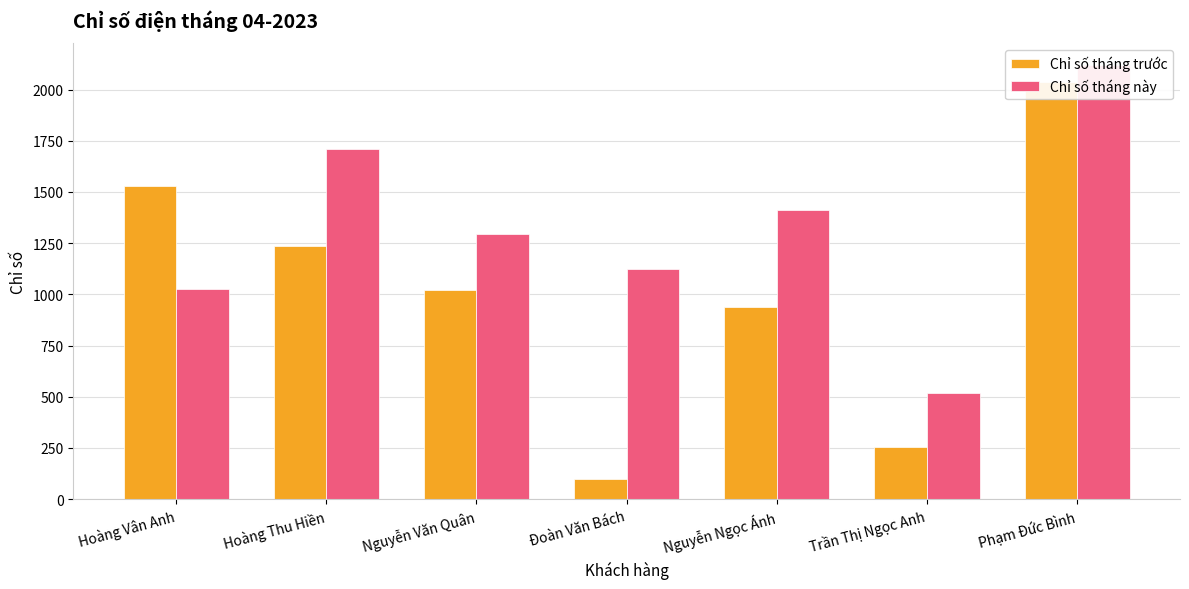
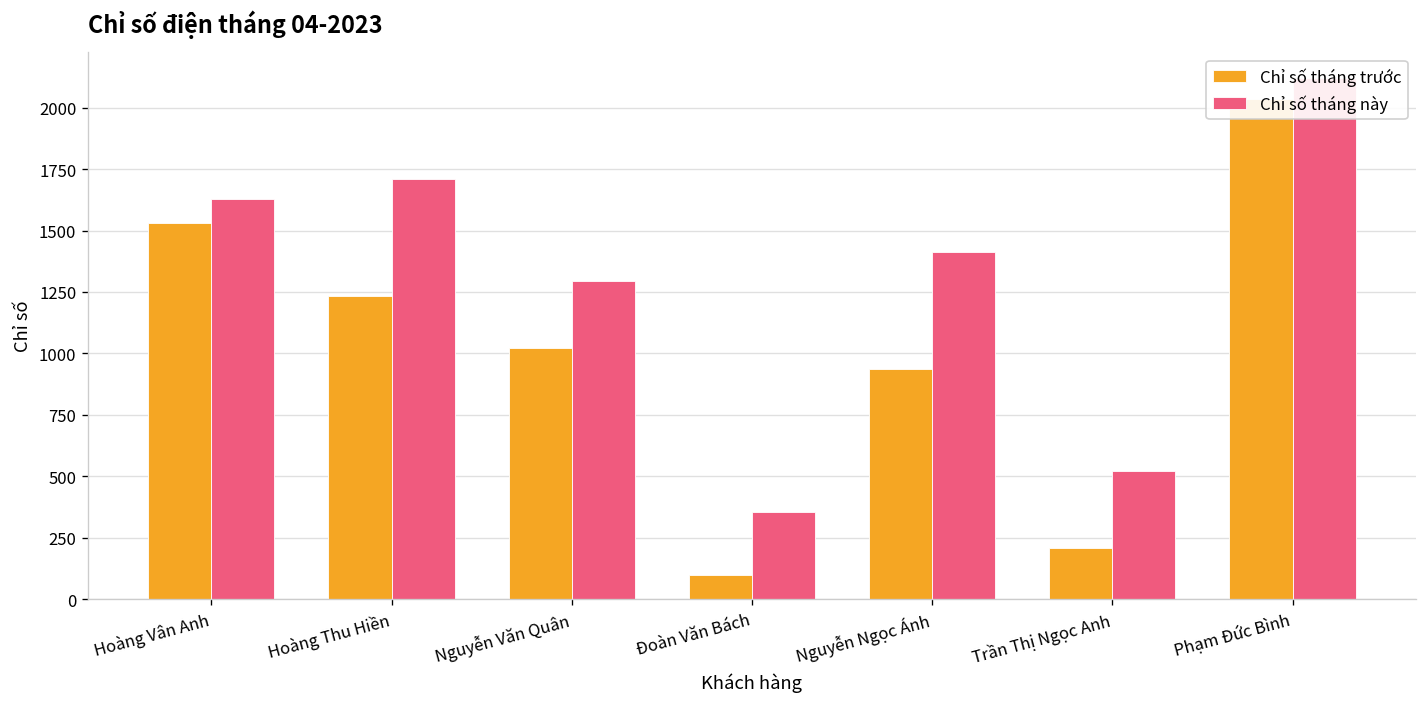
  {
    "Chỉ số tháng trước": {
      "Hoàng Vân Anh": 1530,
      "Hoàng Thu Hiền": 1230,
      "Nguyễn Văn Quân": 1020,
      "Đoàn Văn Bách": 100,
      "Nguyễn Ngọc Ánh": 940,
-     "Trần Thị Ngọc Anh": 260
+     "Trần Thị Ngọc Anh": 210
    },
    "Chỉ số tháng này": {
-     "Hoàng Vân Anh": 1030,
+     "Hoàng Vân Anh": 1630,
      "Hoàng Thu Hiền": 1710,
      "Nguyễn Văn Quân": 1300,
-     "Đoàn Văn Bách": 1120,
+     "Đoàn Văn Bách": 350,
      "Nguyễn Ngọc Ánh": 1410,
      "Trần Thị Ngọc Anh": 520
    }
  }
